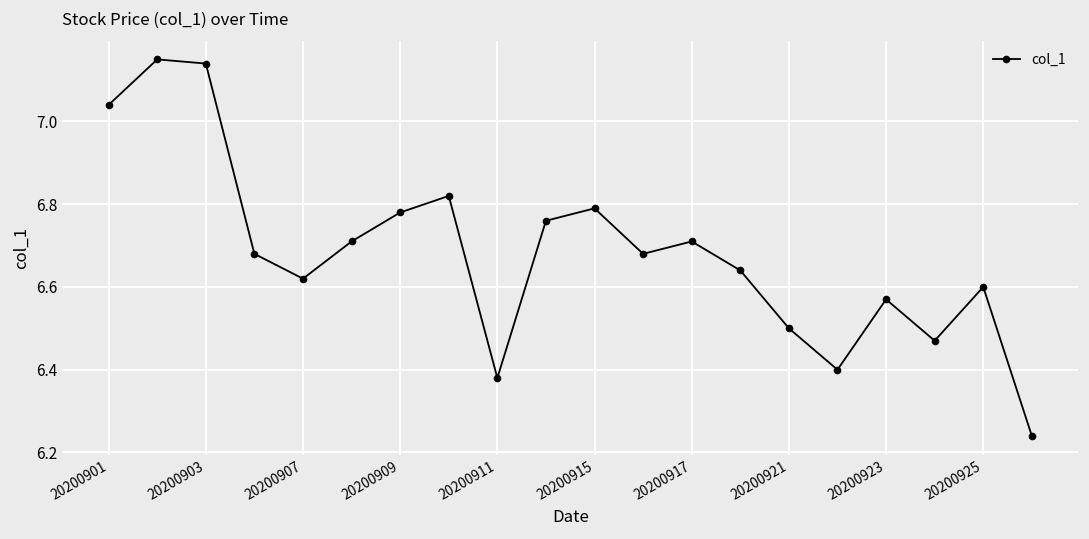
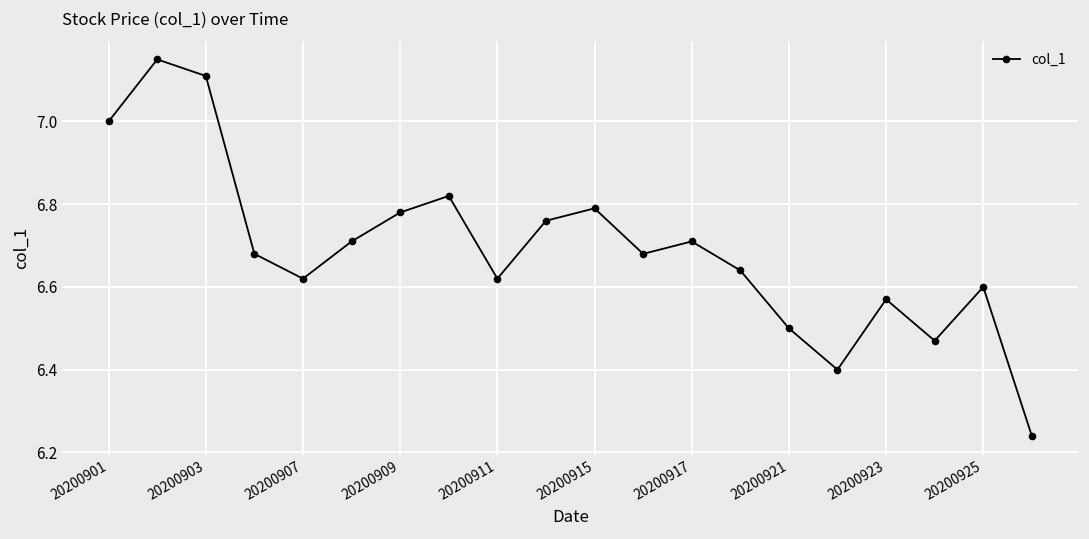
  {
-   "20200901": 7.04,
-   "20200903": 7.14,
+   "20200901": 7.00,
+   "20200903": 7.11,
    "20200907": 6.62,
    "20200909": 6.78,
-   "20200911": 6.38,
+   "20200911": 6.62,
    "20200915": 6.79,
    "20200917": 6.71,
    "20200921": 6.50,
    "20200923": 6.57,
    "20200925": 6.60
  }
